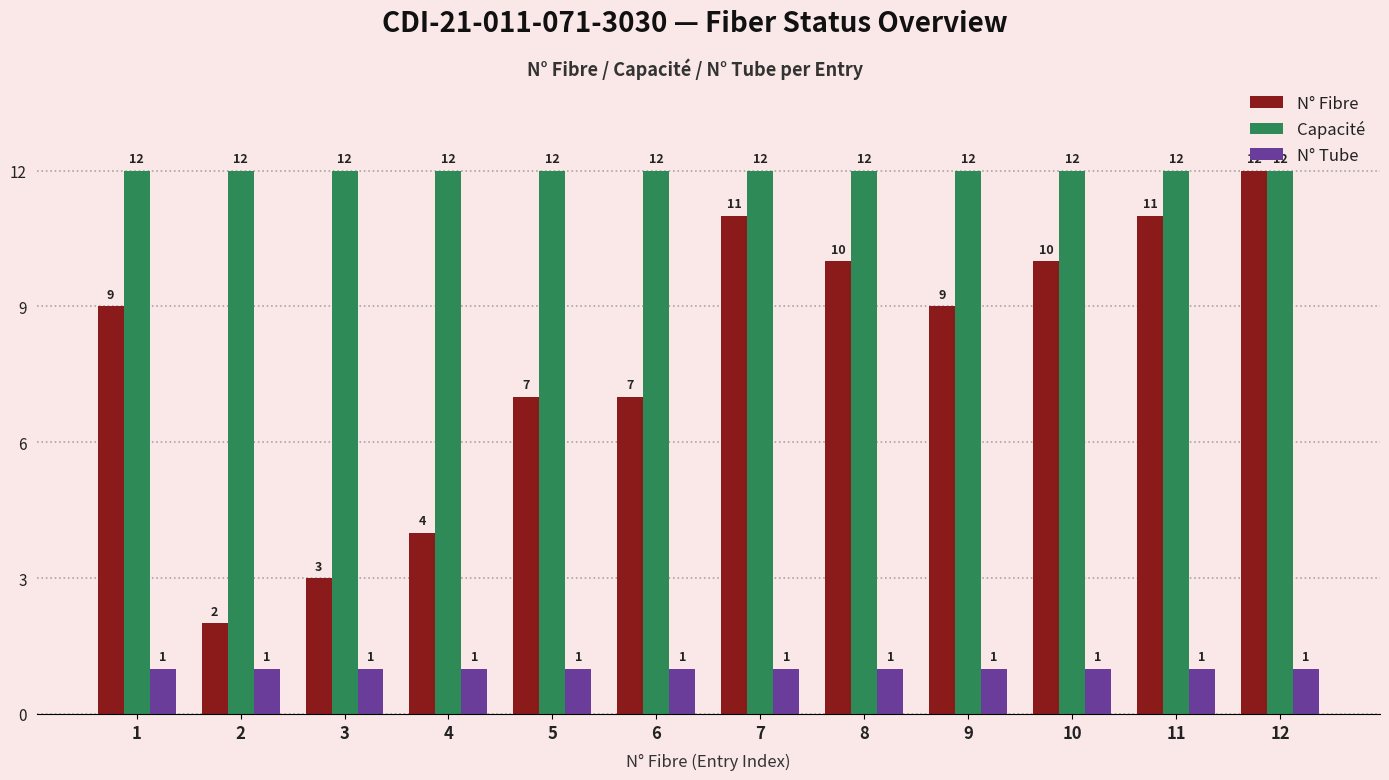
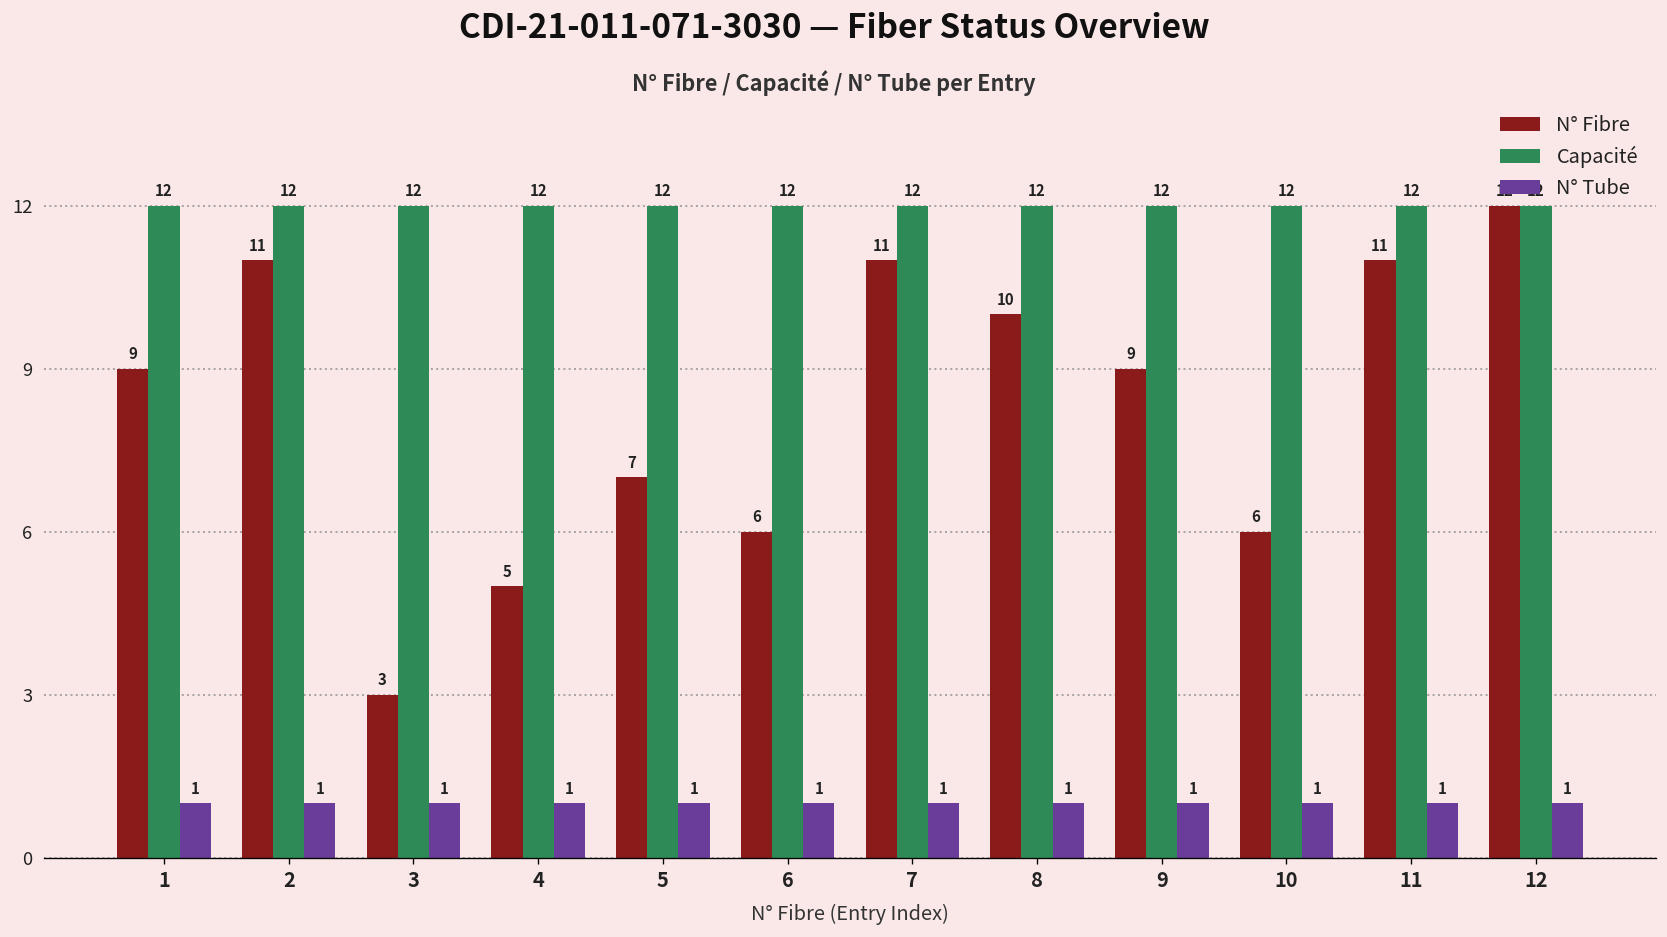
  {
    "N° Fibre": {
      "1": 9,
-     "2": 2,
+     "2": 11,
      "3": 3,
-     "4": 4,
+     "4": 5,
      "5": 7,
-     "6": 7,
+     "6": 6,
      "7": 11,
      "8": 10,
      "9": 9,
-     "10": 10,
+     "10": 6,
      "11": 11,
      "12": 12
    },
    "Capacité": {
      "1": 12,
      "2": 12,
      "3": 12,
      "4": 12,
      "5": 12,
      "6": 12,
      "7": 12,
      "8": 12,
      "9": 12,
      "10": 12,
      "11": 12,
      "12": 12
    },
    "N° Tube": {
      "1": 1,
      "2": 1,
      "3": 1,
      "4": 1,
      "5": 1,
      "6": 1,
      "7": 1,
      "8": 1,
      "9": 1,
      "10": 1,
      "11": 1,
      "12": 1
    }
  }
